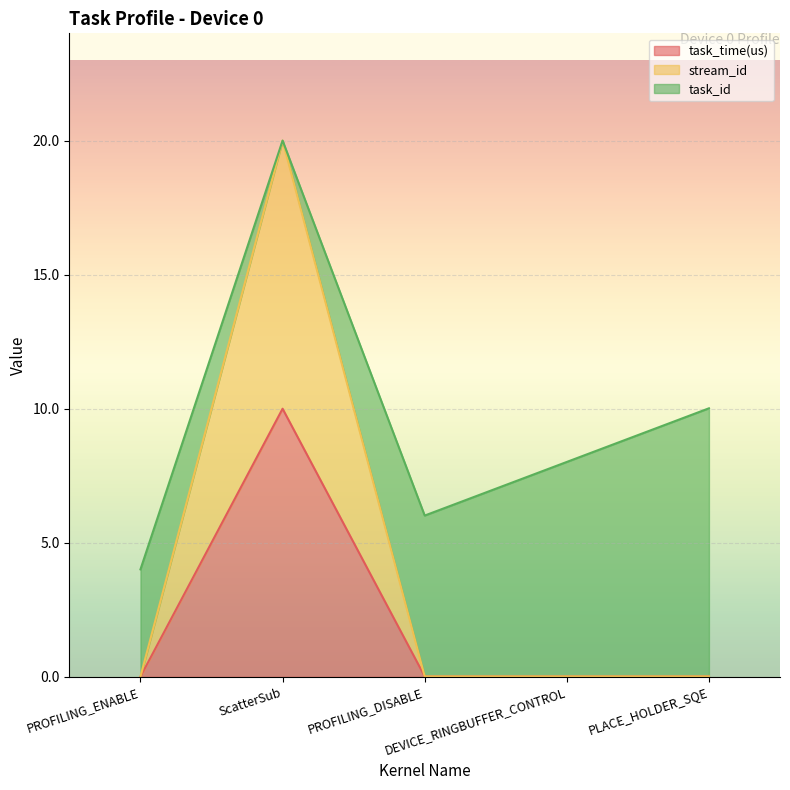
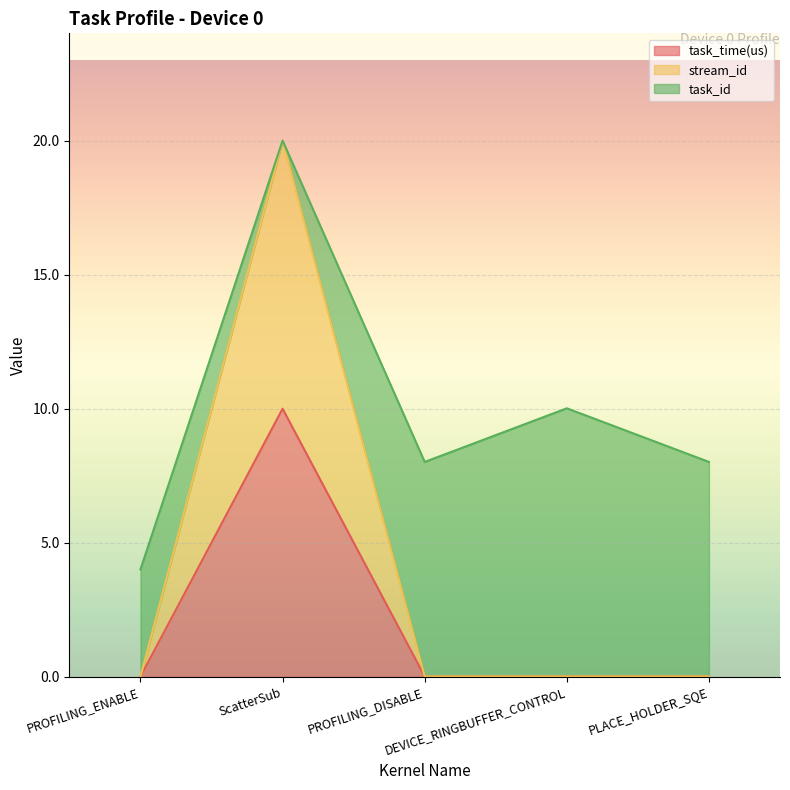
  {
    "task_time(us)": {
      "ScatterSub": 10.0
    },
    "task_id": {
      "PROFILING_ENABLE": 4.0,
-     "PROFILING_DISABLE": 6.0,
-     "DEVICE_RINGBUFFER_CONTROL": 8.0,
-     "PLACE_HOLDER_SQE": 10.0
+     "PROFILING_DISABLE": 8.0,
+     "DEVICE_RINGBUFFER_CONTROL": 10.0,
+     "PLACE_HOLDER_SQE": 8.0
    }
  }
